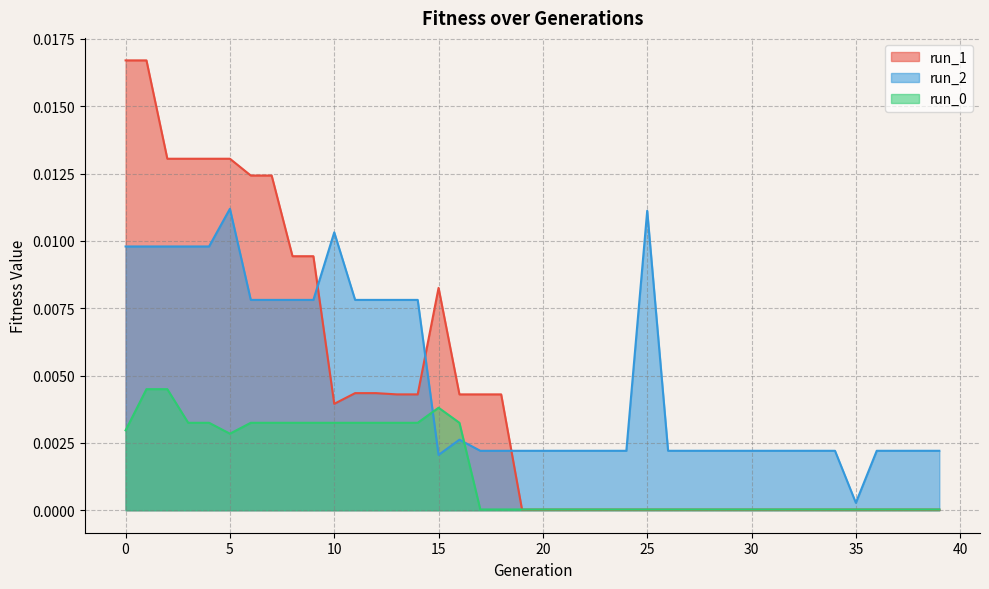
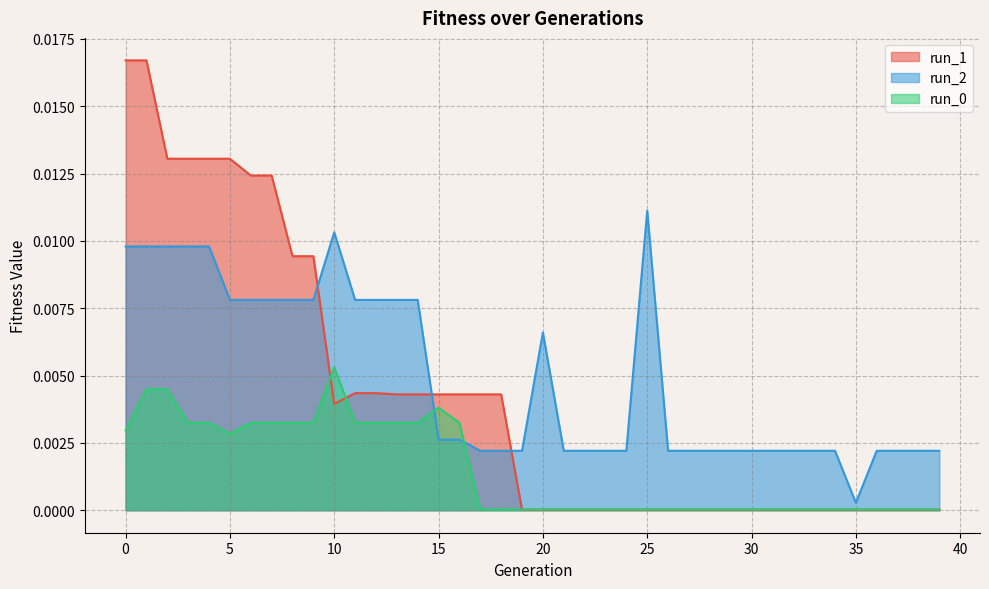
  {
    "run_1": {
      "0": 0.0167,
      "5": 0.0131,
      "10": 0.0040,
-     "15": 0.0083
+     "15": 0.0043
    },
    "run_2": {
      "0": 0.0098,
-     "5": 0.0112,
+     "5": 0.0078,
      "10": 0.0103,
-     "15": 0.0021,
-     "20": 0.0022,
+     "15": 0.0026,
+     "20": 0.0066,
      "25": 0.0111,
      "30": 0.0022,
      "35": 0.0003
    },
    "run_0": {
      "0": 0.0030,
      "5": 0.0028,
-     "10": 0.0032,
+     "10": 0.0053,
      "15": 0.0038
    }
  }
